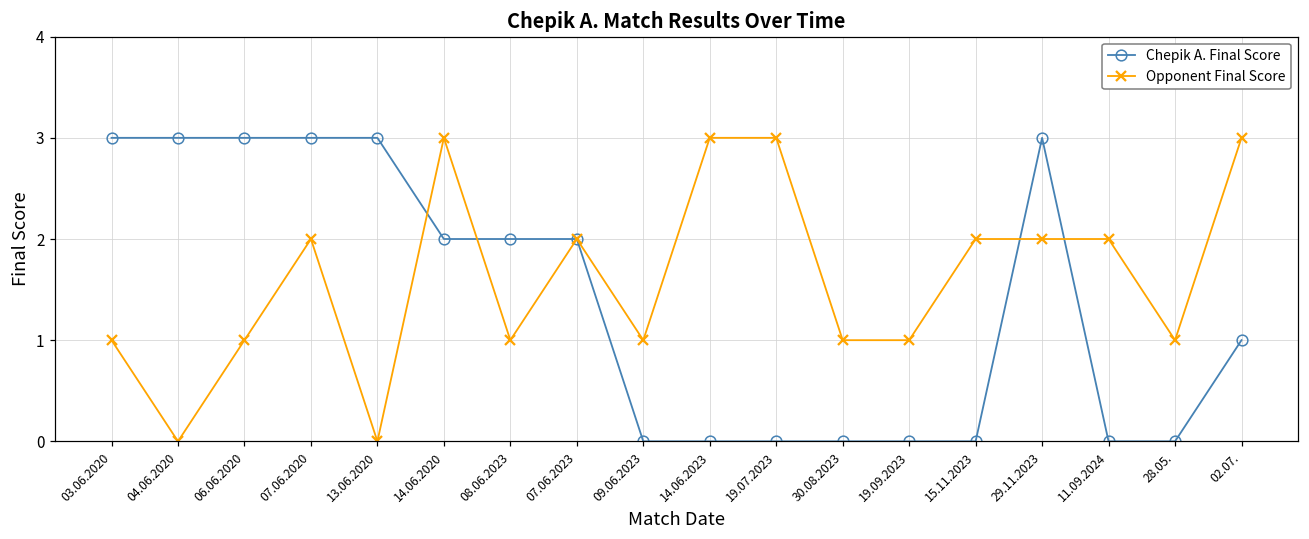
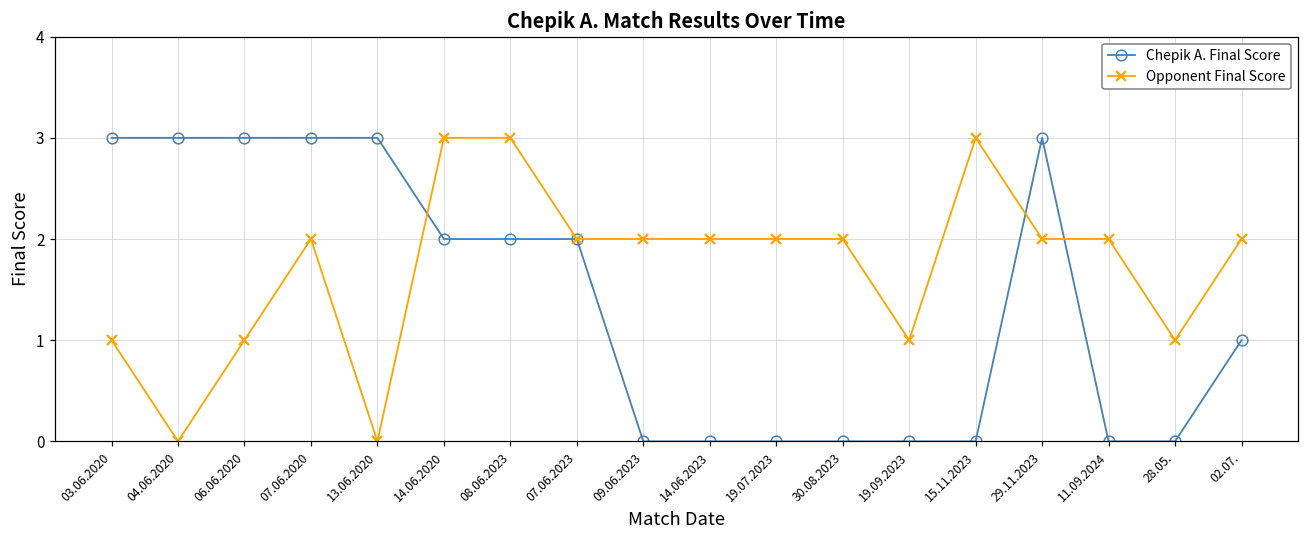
  {
    "Chepik A. Final Score": {
      "03.06.2020": 3,
      "04.06.2020": 3,
      "06.06.2020": 3,
      "07.06.2020": 3,
      "13.06.2020": 3,
      "14.06.2020": 2,
      "08.06.2023": 2,
      "09.06.2023": 0,
      "14.06.2023": 0,
      "19.07.2023": 0,
      "30.08.2023": 0,
      "19.09.2023": 0,
      "15.11.2023": 0,
      "29.11.2023": 3,
      "11.09.2024": 0,
      "28.05.": 0,
      "02.07.": 1
    },
    "Opponent Final Score": {
      "03.06.2020": 1,
      "04.06.2020": 0,
      "06.06.2020": 1,
      "07.06.2020": 2,
      "13.06.2020": 0,
      "14.06.2020": 3,
-     "08.06.2023": 1,
-     "09.06.2023": 1,
-     "14.06.2023": 3,
-     "19.07.2023": 3,
-     "30.08.2023": 1,
+     "08.06.2023": 3,
+     "09.06.2023": 2,
+     "14.06.2023": 2,
+     "19.07.2023": 2,
+     "30.08.2023": 2,
      "19.09.2023": 1,
-     "15.11.2023": 2,
+     "15.11.2023": 3,
      "29.11.2023": 2,
      "11.09.2024": 2,
      "28.05.": 1,
-     "02.07.": 3
+     "02.07.": 2
    }
  }
